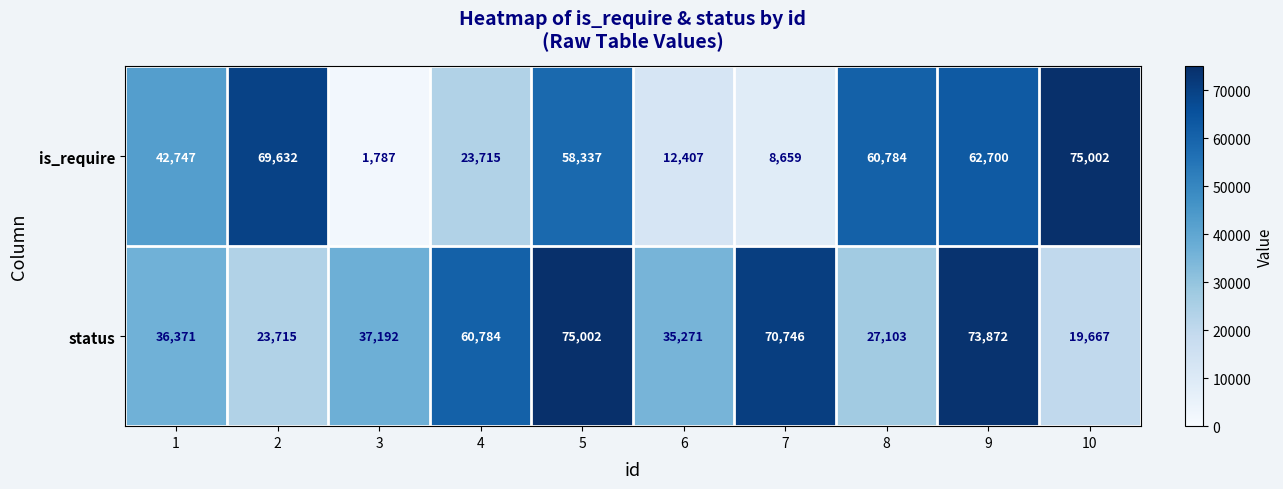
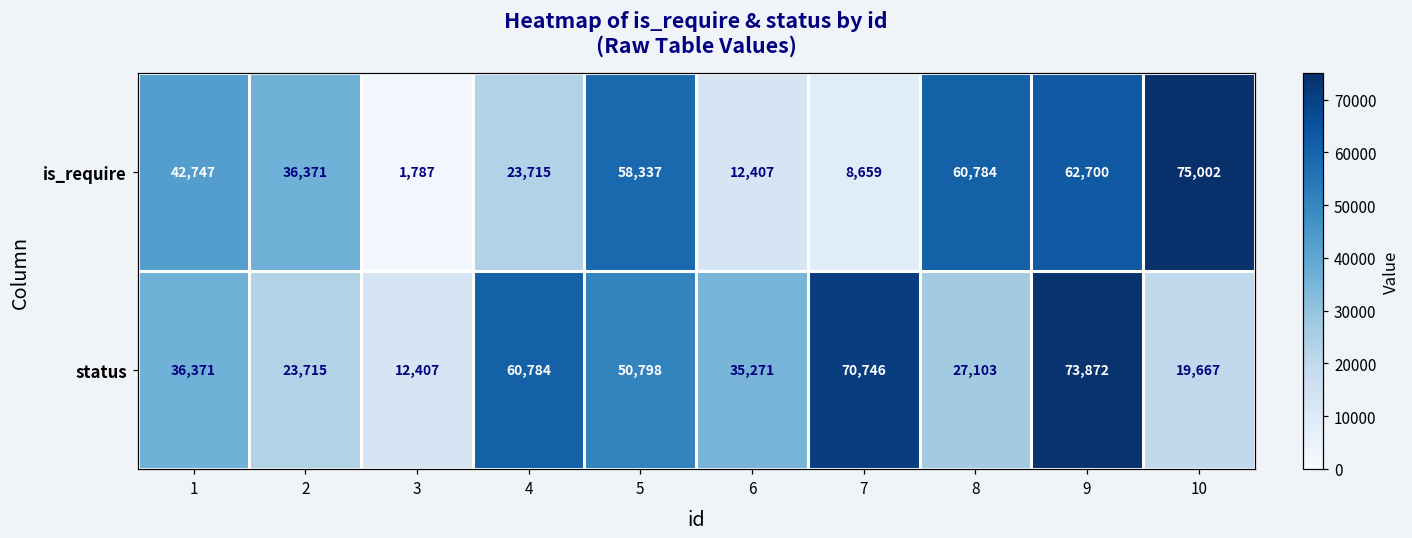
  {
    "is_require": {
      "1": "42,747",
-     "2": "69,632",
+     "2": "36,371",
      "3": "1,787",
      "4": "23,715",
      "5": "58,337",
      "6": "12,407",
      "7": "8,659",
      "8": "60,784",
      "9": "62,700",
      "10": "75,002"
    },
    "status": {
      "1": "36,371",
      "2": "23,715",
-     "3": "37,192",
+     "3": "12,407",
      "4": "60,784",
-     "5": "75,002",
+     "5": "50,798",
      "6": "35,271",
      "7": "70,746",
      "8": "27,103",
      "9": "73,872",
      "10": "19,667"
    }
  }
